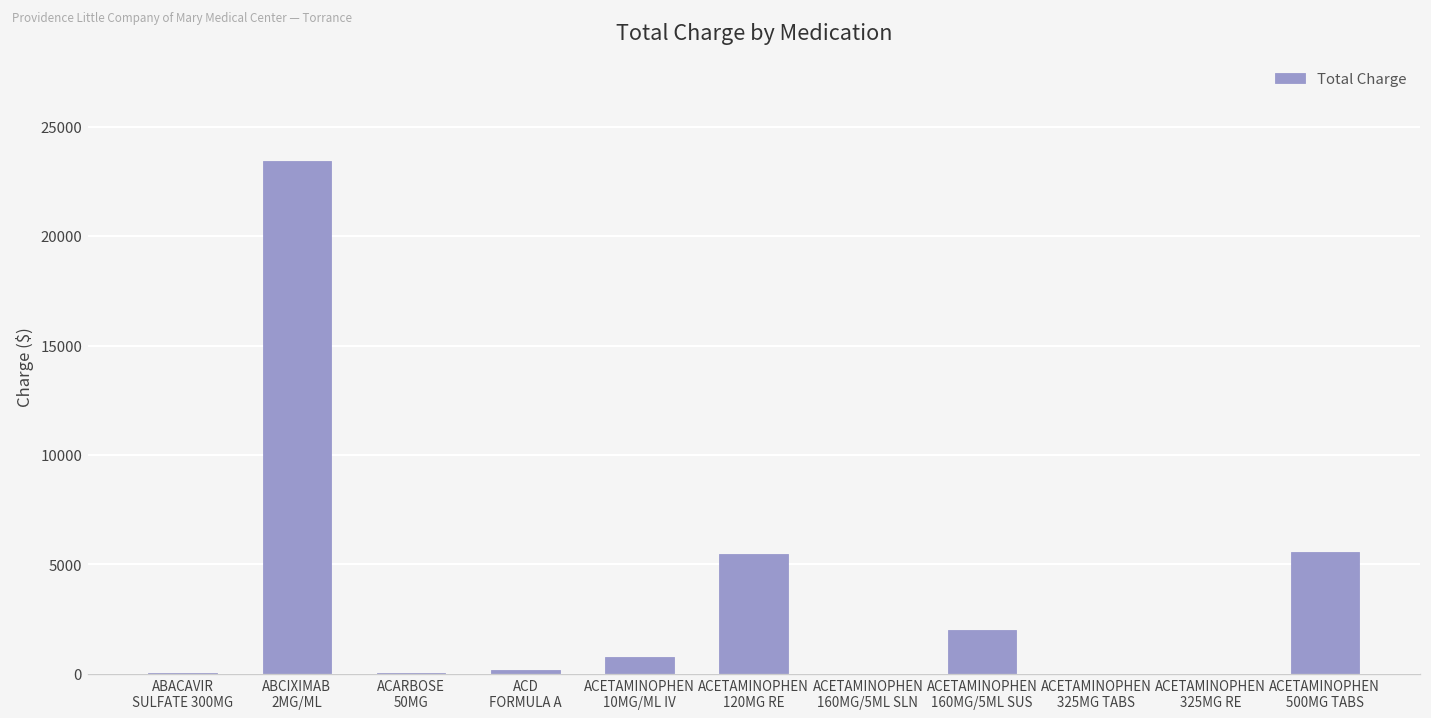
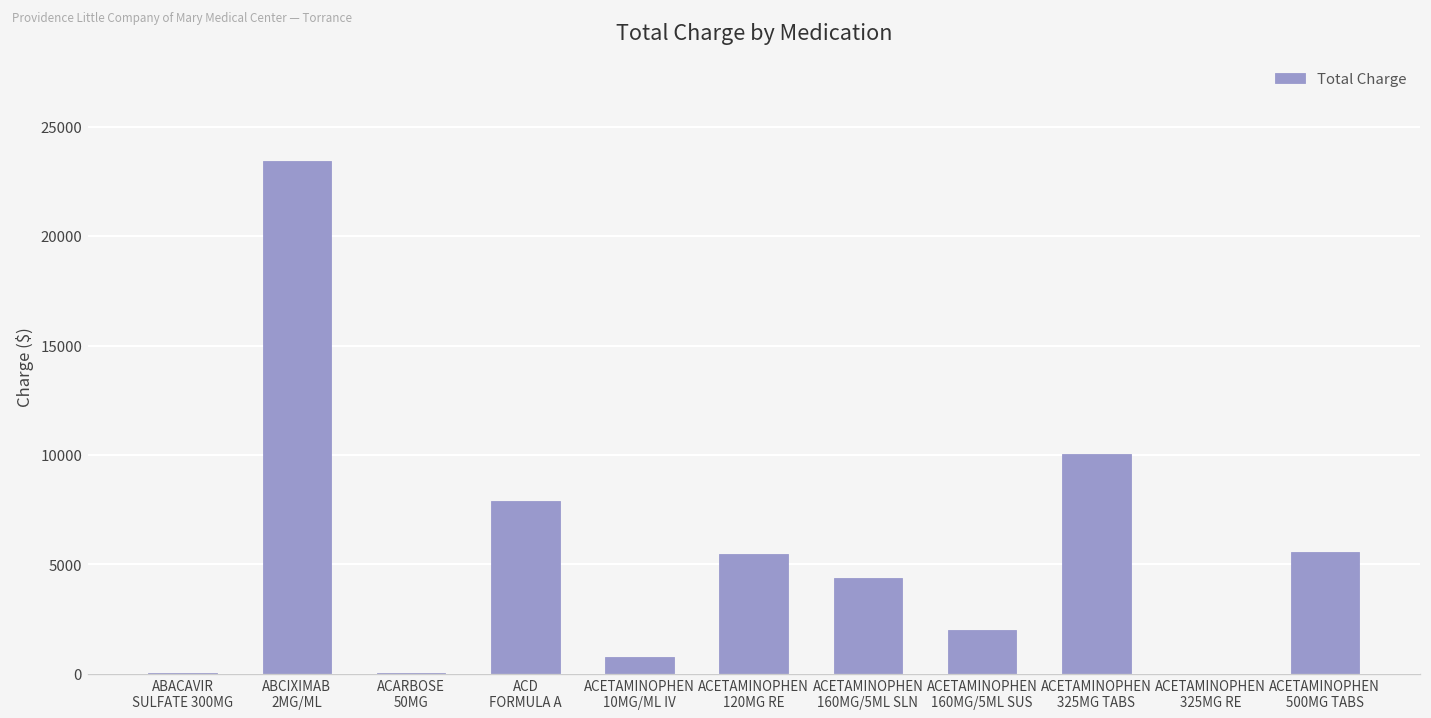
  {
    "ABCIXIMAB 2MG/ML": 23400,
-   "ACD FORMULA A": 200,
+   "ACD FORMULA A": 7900,
    "ACETAMINOPHEN 10MG/ML IV": 800,
    "ACETAMINOPHEN 120MG RE": 5400,
-   "ACETAMINOPHEN 160MG/5ML SLN": 0,
+   "ACETAMINOPHEN 160MG/5ML SLN": 4400,
    "ACETAMINOPHEN 160MG/5ML SUS": 2000,
-   "ACETAMINOPHEN 325MG TABS": 0,
+   "ACETAMINOPHEN 325MG TABS": 10000,
    "ACETAMINOPHEN 325MG RE": 0,
    "ACETAMINOPHEN 500MG TABS": 5600
  }
